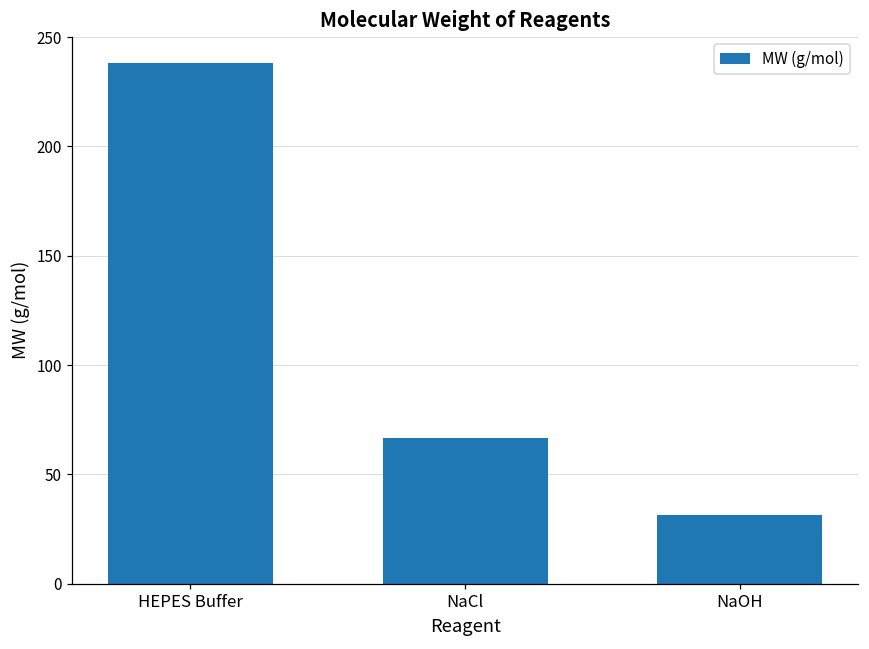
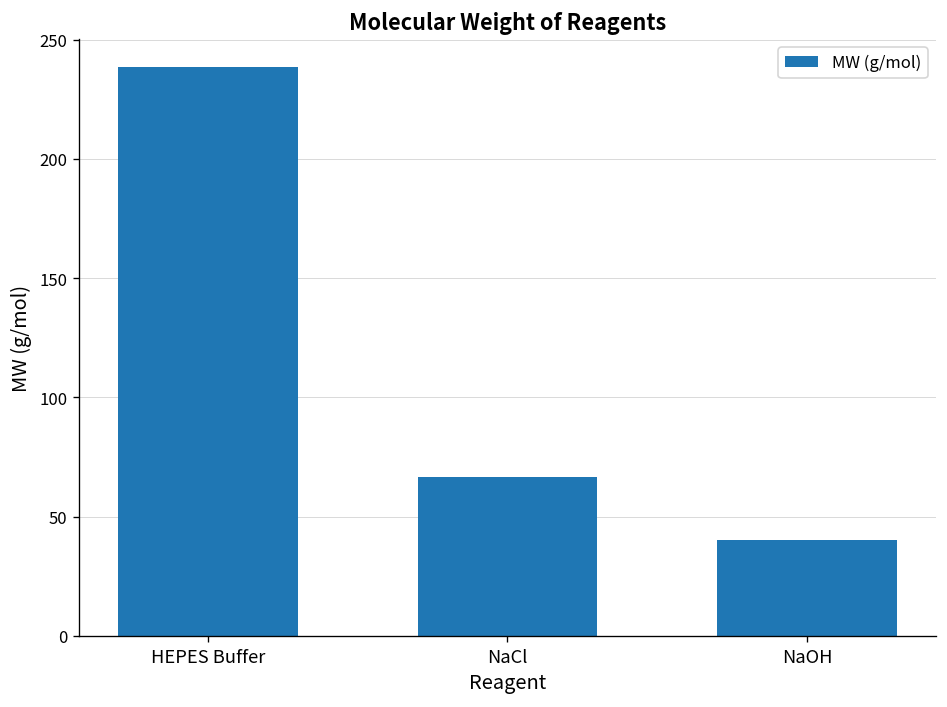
  {
    "HEPES Buffer": 238,
    "NaCl": 67,
-   "NaOH": 31
+   "NaOH": 40
  }
